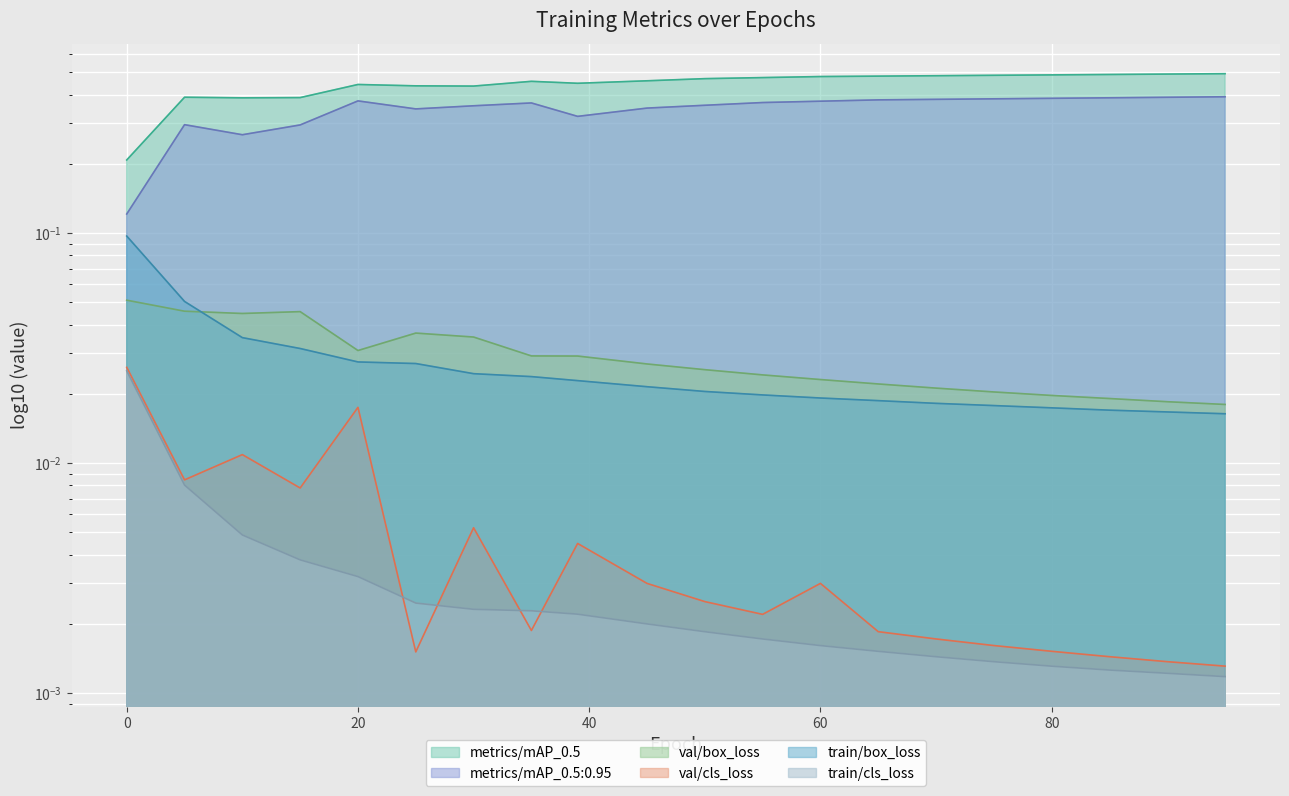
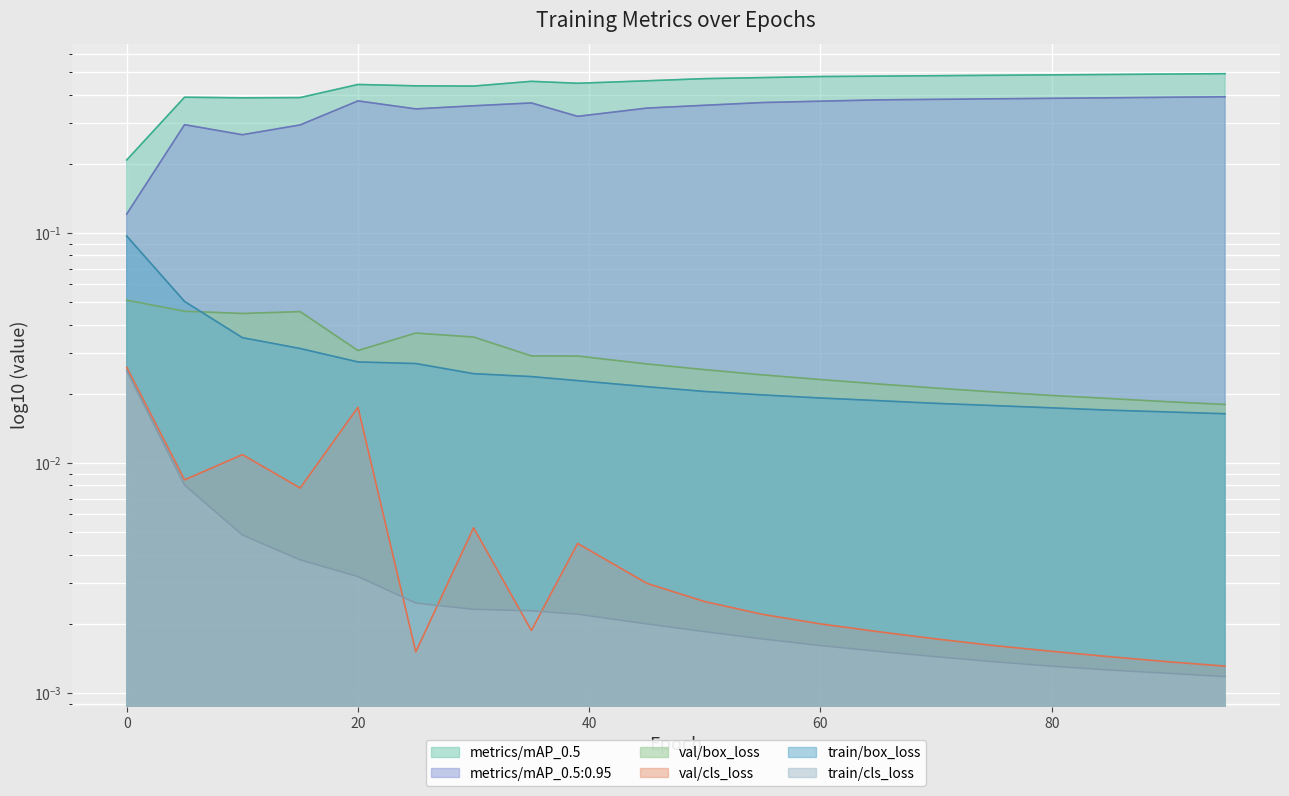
  {
    "val/cls_loss": {
      "0": 0.026,
      "20": 0.017,
-     "60": 0.003,
+     "60": 0.002,
      "80": 0.0015
    }
  }
